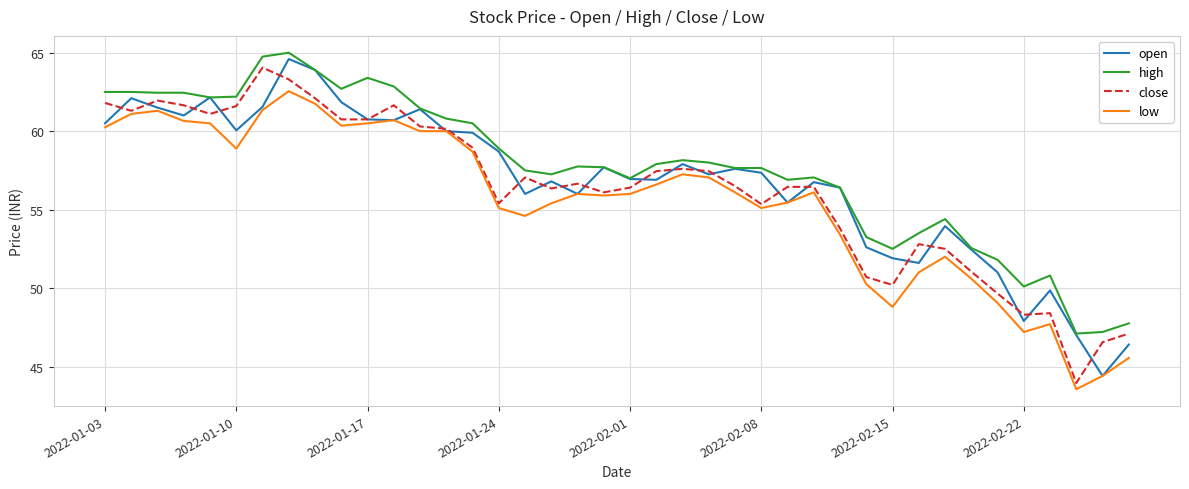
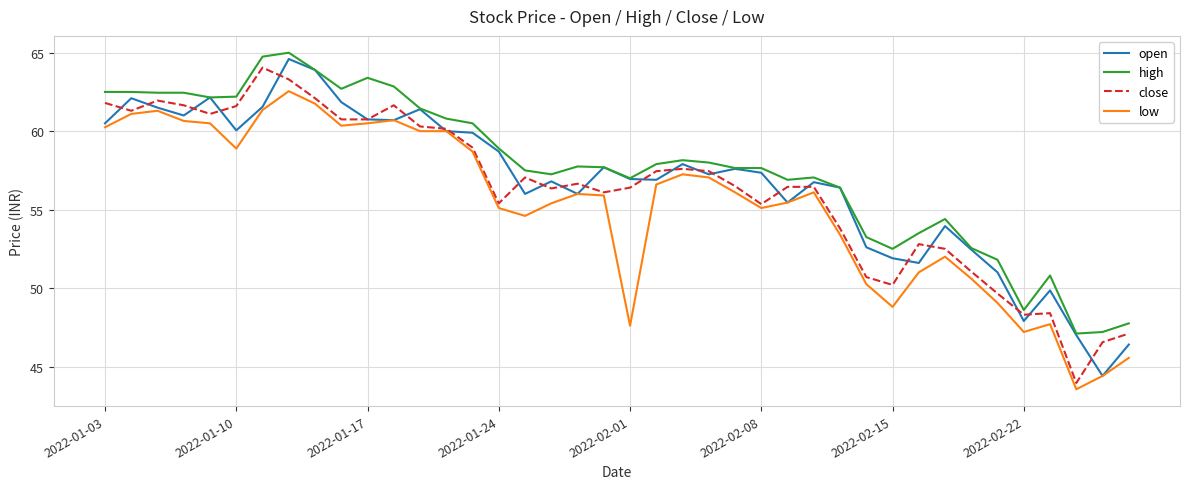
  {
    "open": {
      "2022-01-03": 60.5,
      "2022-01-10": 60.1,
      "2022-01-24": 58.7,
      "2022-02-08": 57.4,
      "2022-02-15": 51.9,
      "2022-02-22": 47.9
    },
    "high": {
      "2022-01-03": 62.5,
      "2022-01-10": 62.2,
      "2022-01-17": 63.4,
      "2022-01-24": 58.9,
      "2022-02-08": 57.7,
      "2022-02-15": 52.5,
-     "2022-02-22": 50.1
+     "2022-02-22": 48.6
    },
    "close": {
      "2022-01-03": 61.8,
      "2022-01-10": 61.6,
      "2022-01-24": 55.4,
      "2022-02-01": 56.4,
      "2022-02-08": 55.4,
      "2022-02-15": 50.2,
      "2022-02-22": 48.3
    },
    "low": {
      "2022-01-03": 60.3,
      "2022-01-10": 58.9,
      "2022-01-17": 60.5,
      "2022-01-24": 55.1,
-     "2022-02-01": 56.0,
+     "2022-02-01": 47.6,
      "2022-02-08": 55.1,
      "2022-02-15": 48.8,
      "2022-02-22": 47.2
    }
  }
